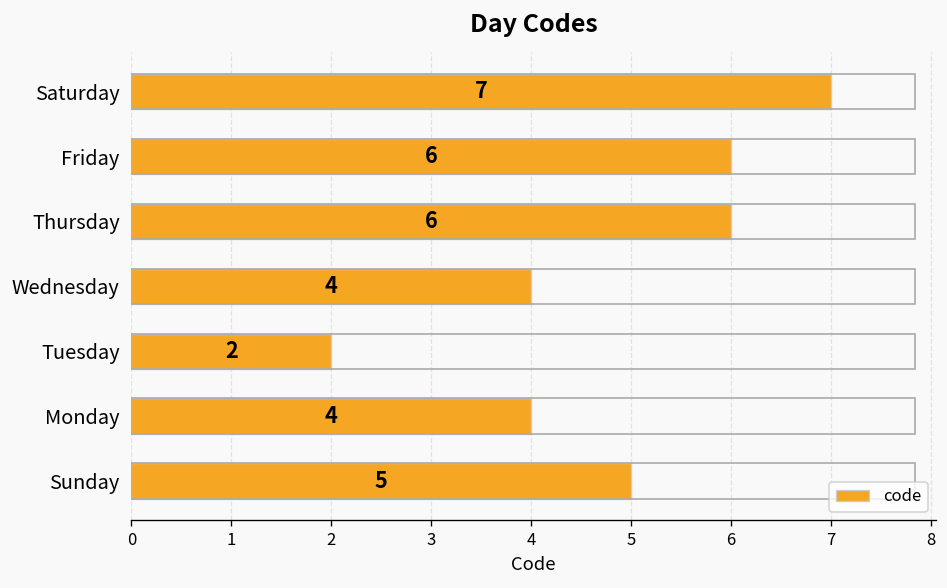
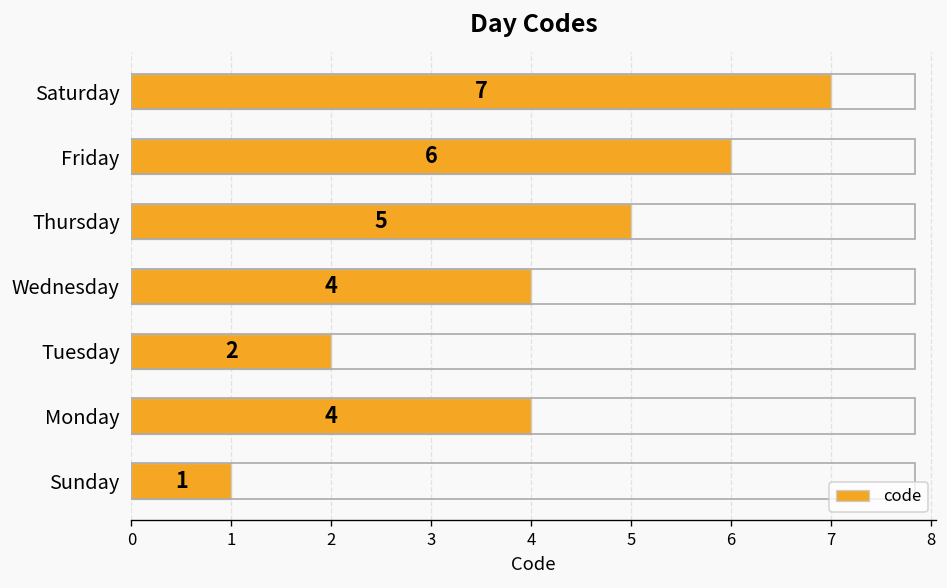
  {
    "Saturday": 7,
    "Friday": 6,
-   "Thursday": 6,
+   "Thursday": 5,
    "Wednesday": 4,
    "Tuesday": 2,
    "Monday": 4,
-   "Sunday": 5
+   "Sunday": 1
  }
